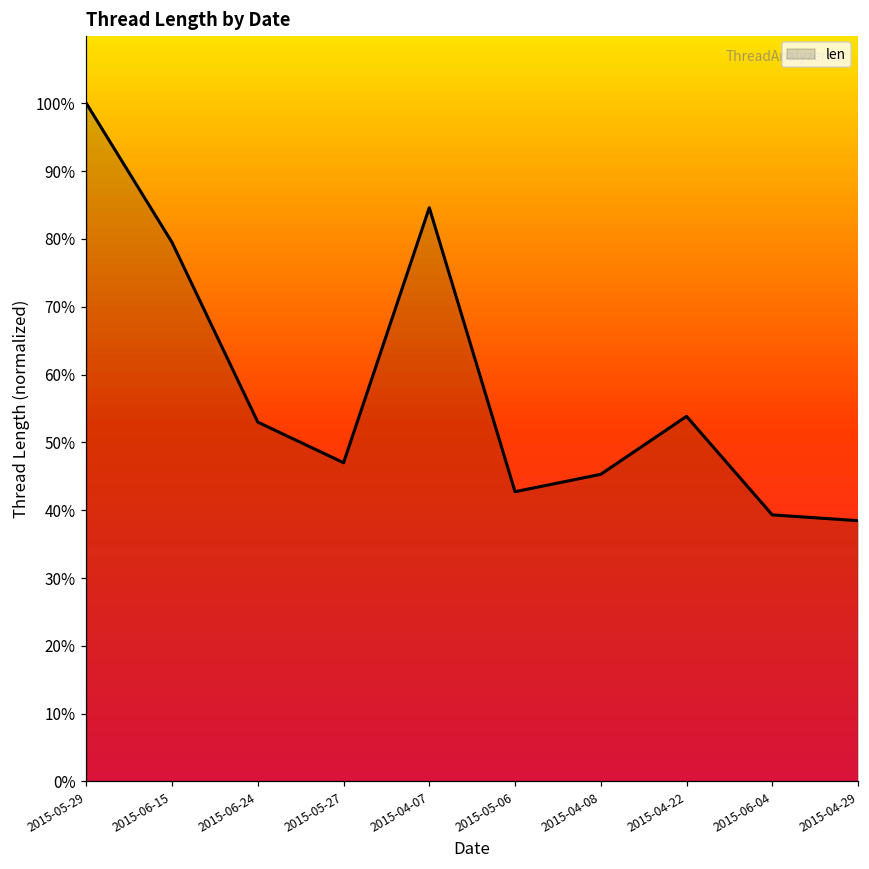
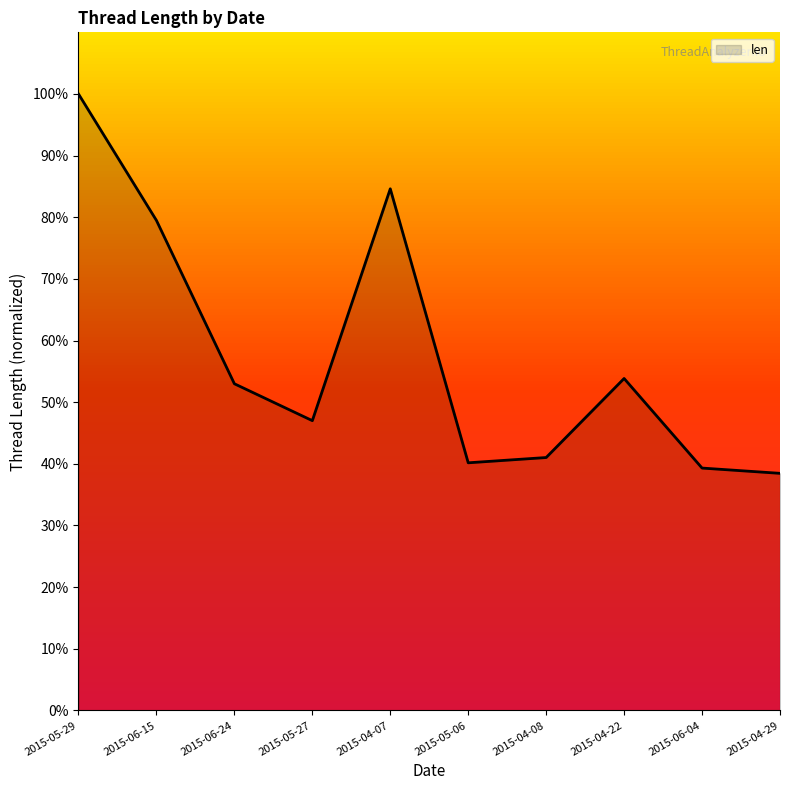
  {
    "2015-05-29": "100%",
    "2015-06-15": "79%",
    "2015-06-24": "53%",
    "2015-05-27": "47%",
    "2015-04-07": "85%",
-   "2015-05-06": "43%",
-   "2015-04-08": "45%",
+   "2015-05-06": "40%",
+   "2015-04-08": "41%",
    "2015-04-22": "54%",
    "2015-06-04": "39%",
    "2015-04-29": "38%"
  }
